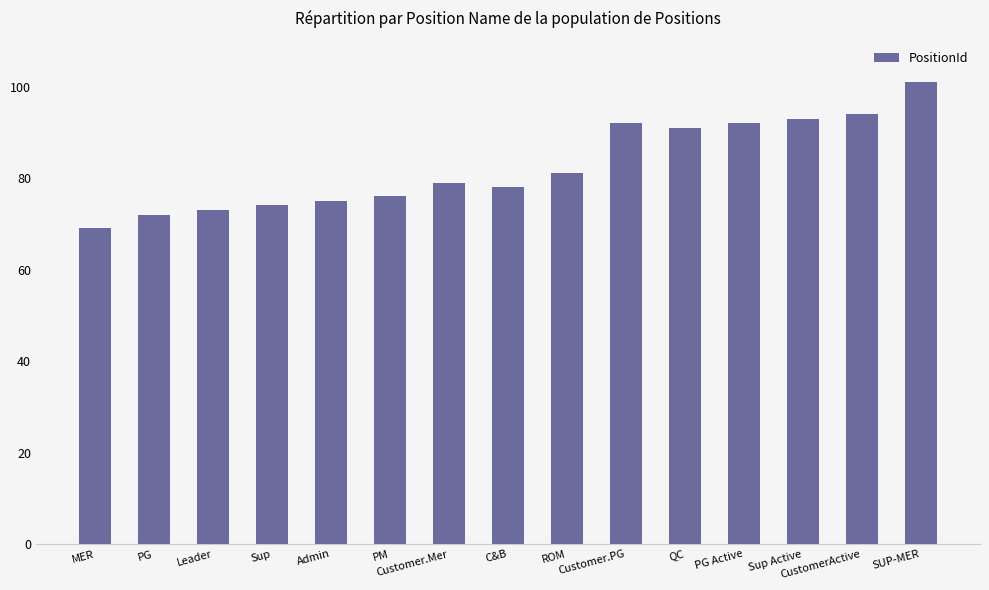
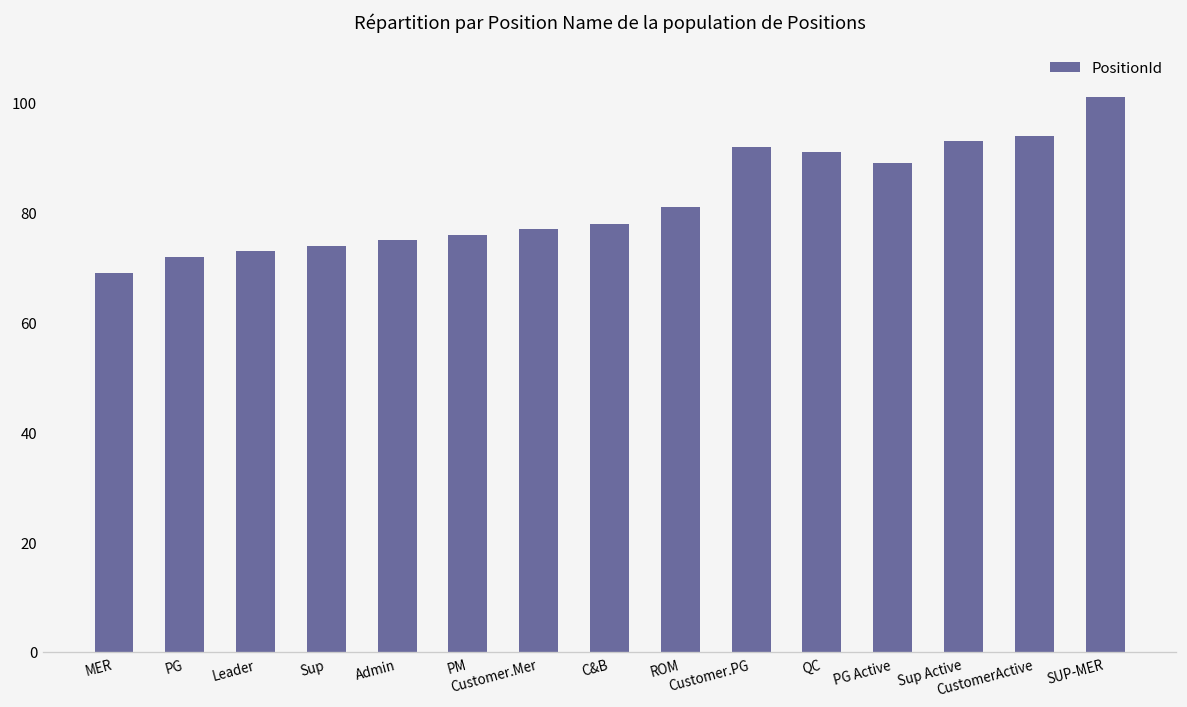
  {
    "MER": 69,
    "PG": 72,
    "Leader": 73,
    "Sup": 74,
    "Admin": 75,
    "PM": 76,
-   "Customer.Mer": 79,
+   "Customer.Mer": 77,
    "C&B": 78,
    "ROM": 81,
    "Customer.PG": 92,
    "QC": 91,
-   "PG Active": 92,
+   "PG Active": 89,
    "Sup Active": 93,
    "CustomerActive": 94,
    "SUP-MER": 101
  }
